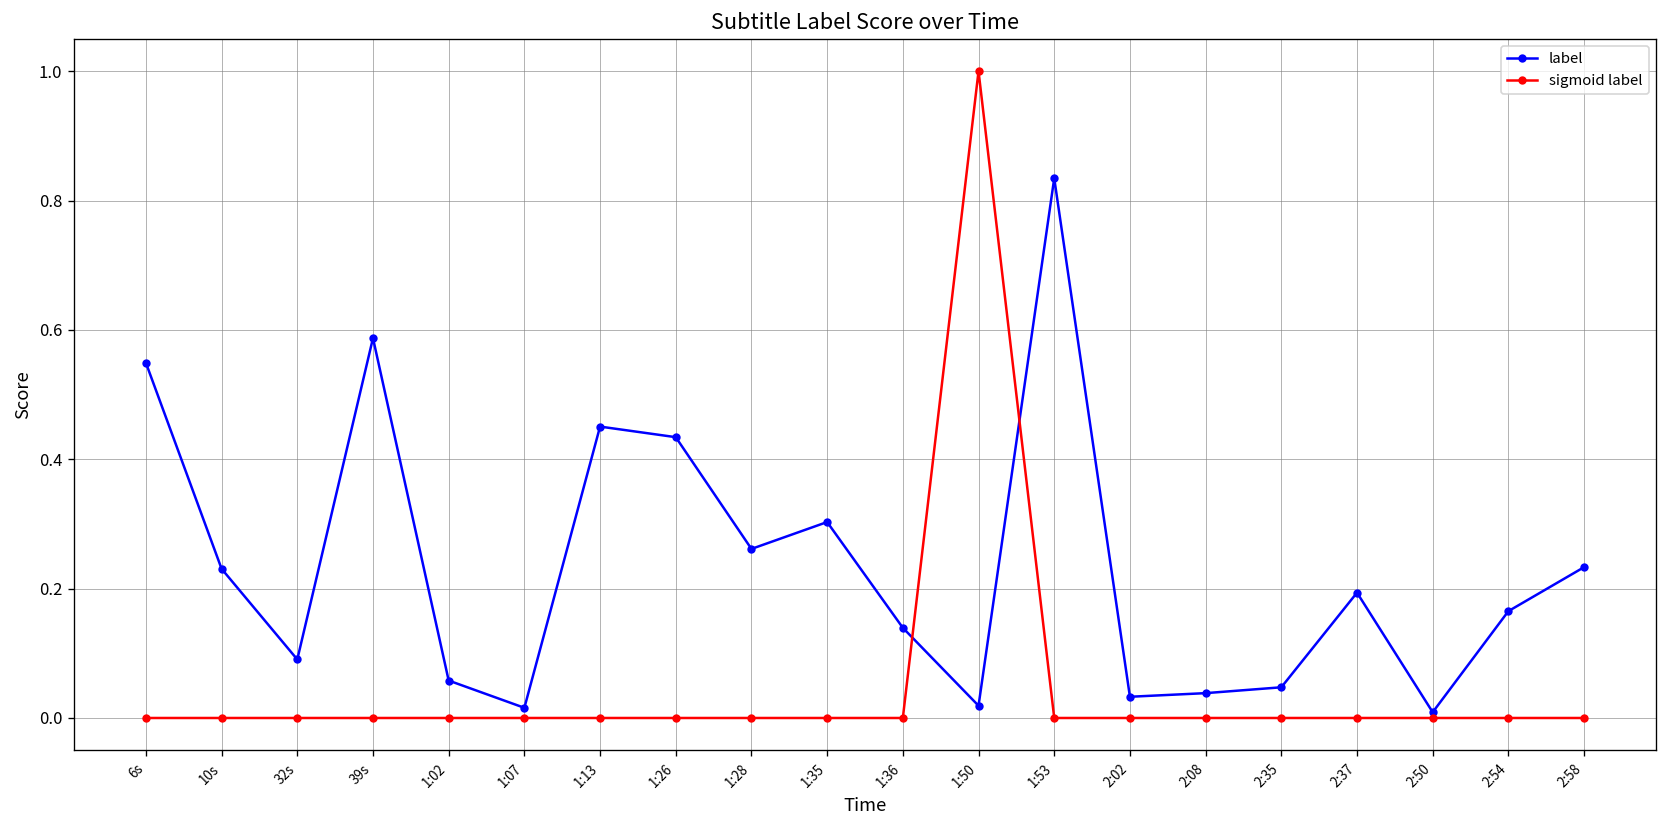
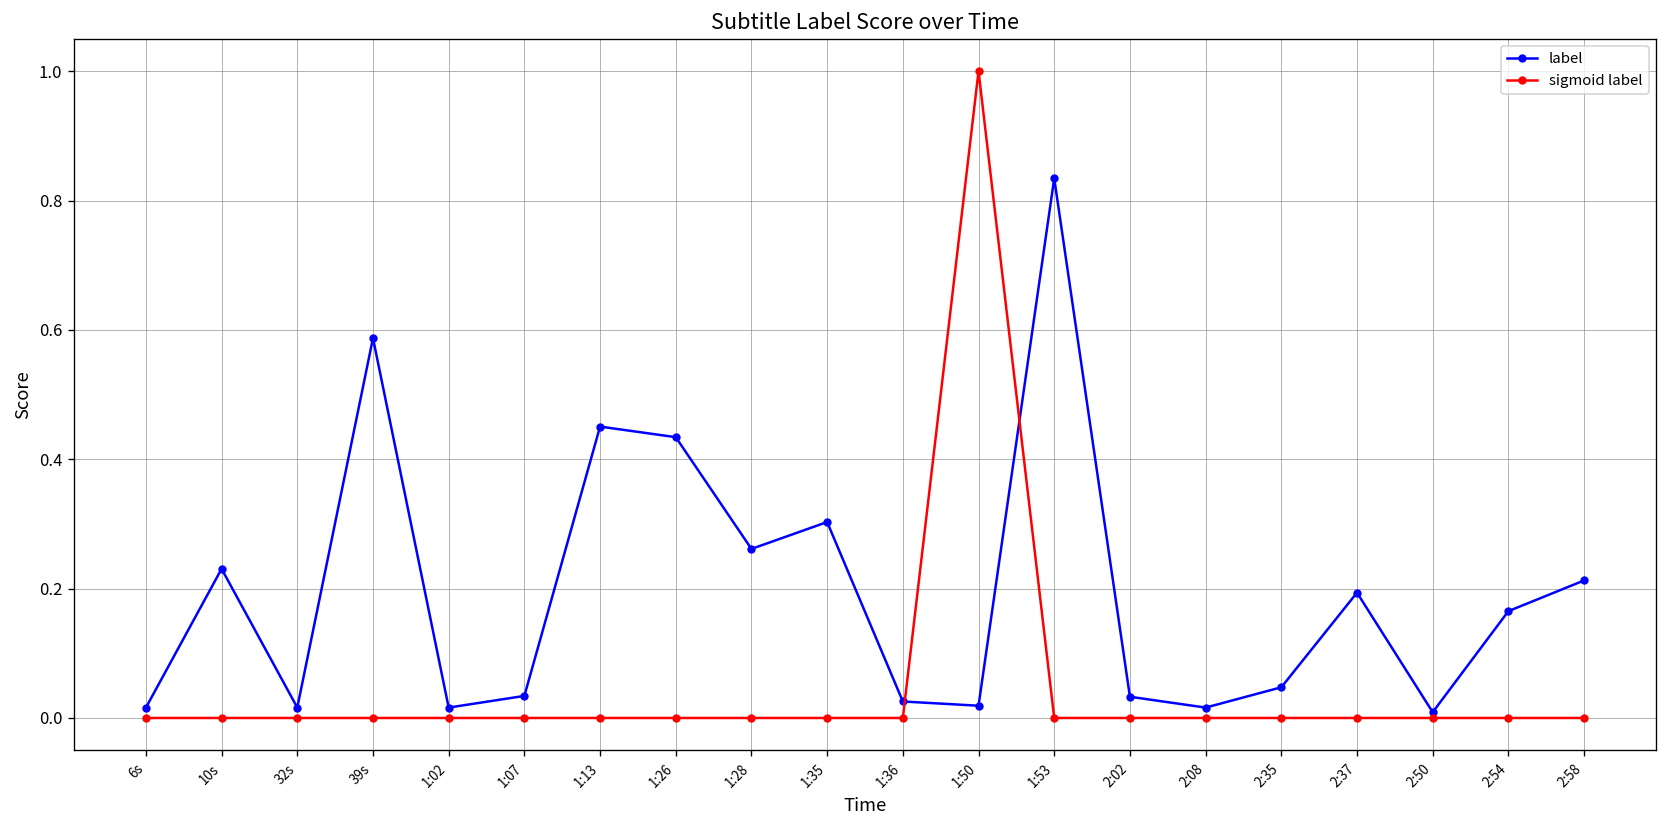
  {
    "label": {
-     "6s": 0.55,
+     "6s": 0.02,
      "10s": 0.23,
-     "32s": 0.09,
+     "32s": 0.02,
      "39s": 0.59,
-     "1:02": 0.06,
-     "1:07": 0.02,
+     "1:02": 0.02,
+     "1:07": 0.03,
      "1:13": 0.45,
      "1:26": 0.43,
      "1:28": 0.26,
      "1:35": 0.30,
-     "1:36": 0.14,
+     "1:36": 0.03,
      "1:50": 0.02,
      "1:53": 0.83,
      "2:02": 0.03,
-     "2:08": 0.04,
+     "2:08": 0.02,
      "2:35": 0.05,
      "2:37": 0.19,
      "2:50": 0.01,
      "2:54": 0.17,
-     "2:58": 0.23
+     "2:58": 0.21
    },
    "sigmoid label": {
      "6s": 0.00,
      "10s": 0.00,
      "32s": 0.00,
      "39s": 0.00,
      "1:02": 0.00,
      "1:07": 0.00,
      "1:13": 0.00,
      "1:26": 0.00,
      "1:28": 0.00,
      "1:35": 0.00,
      "1:36": 0.00,
      "1:50": 1.00,
      "1:53": 0.00,
      "2:02": 0.00,
      "2:08": 0.00,
      "2:35": 0.00,
      "2:37": 0.00,
      "2:50": 0.00,
      "2:54": 0.00,
      "2:58": 0.00
    }
  }
